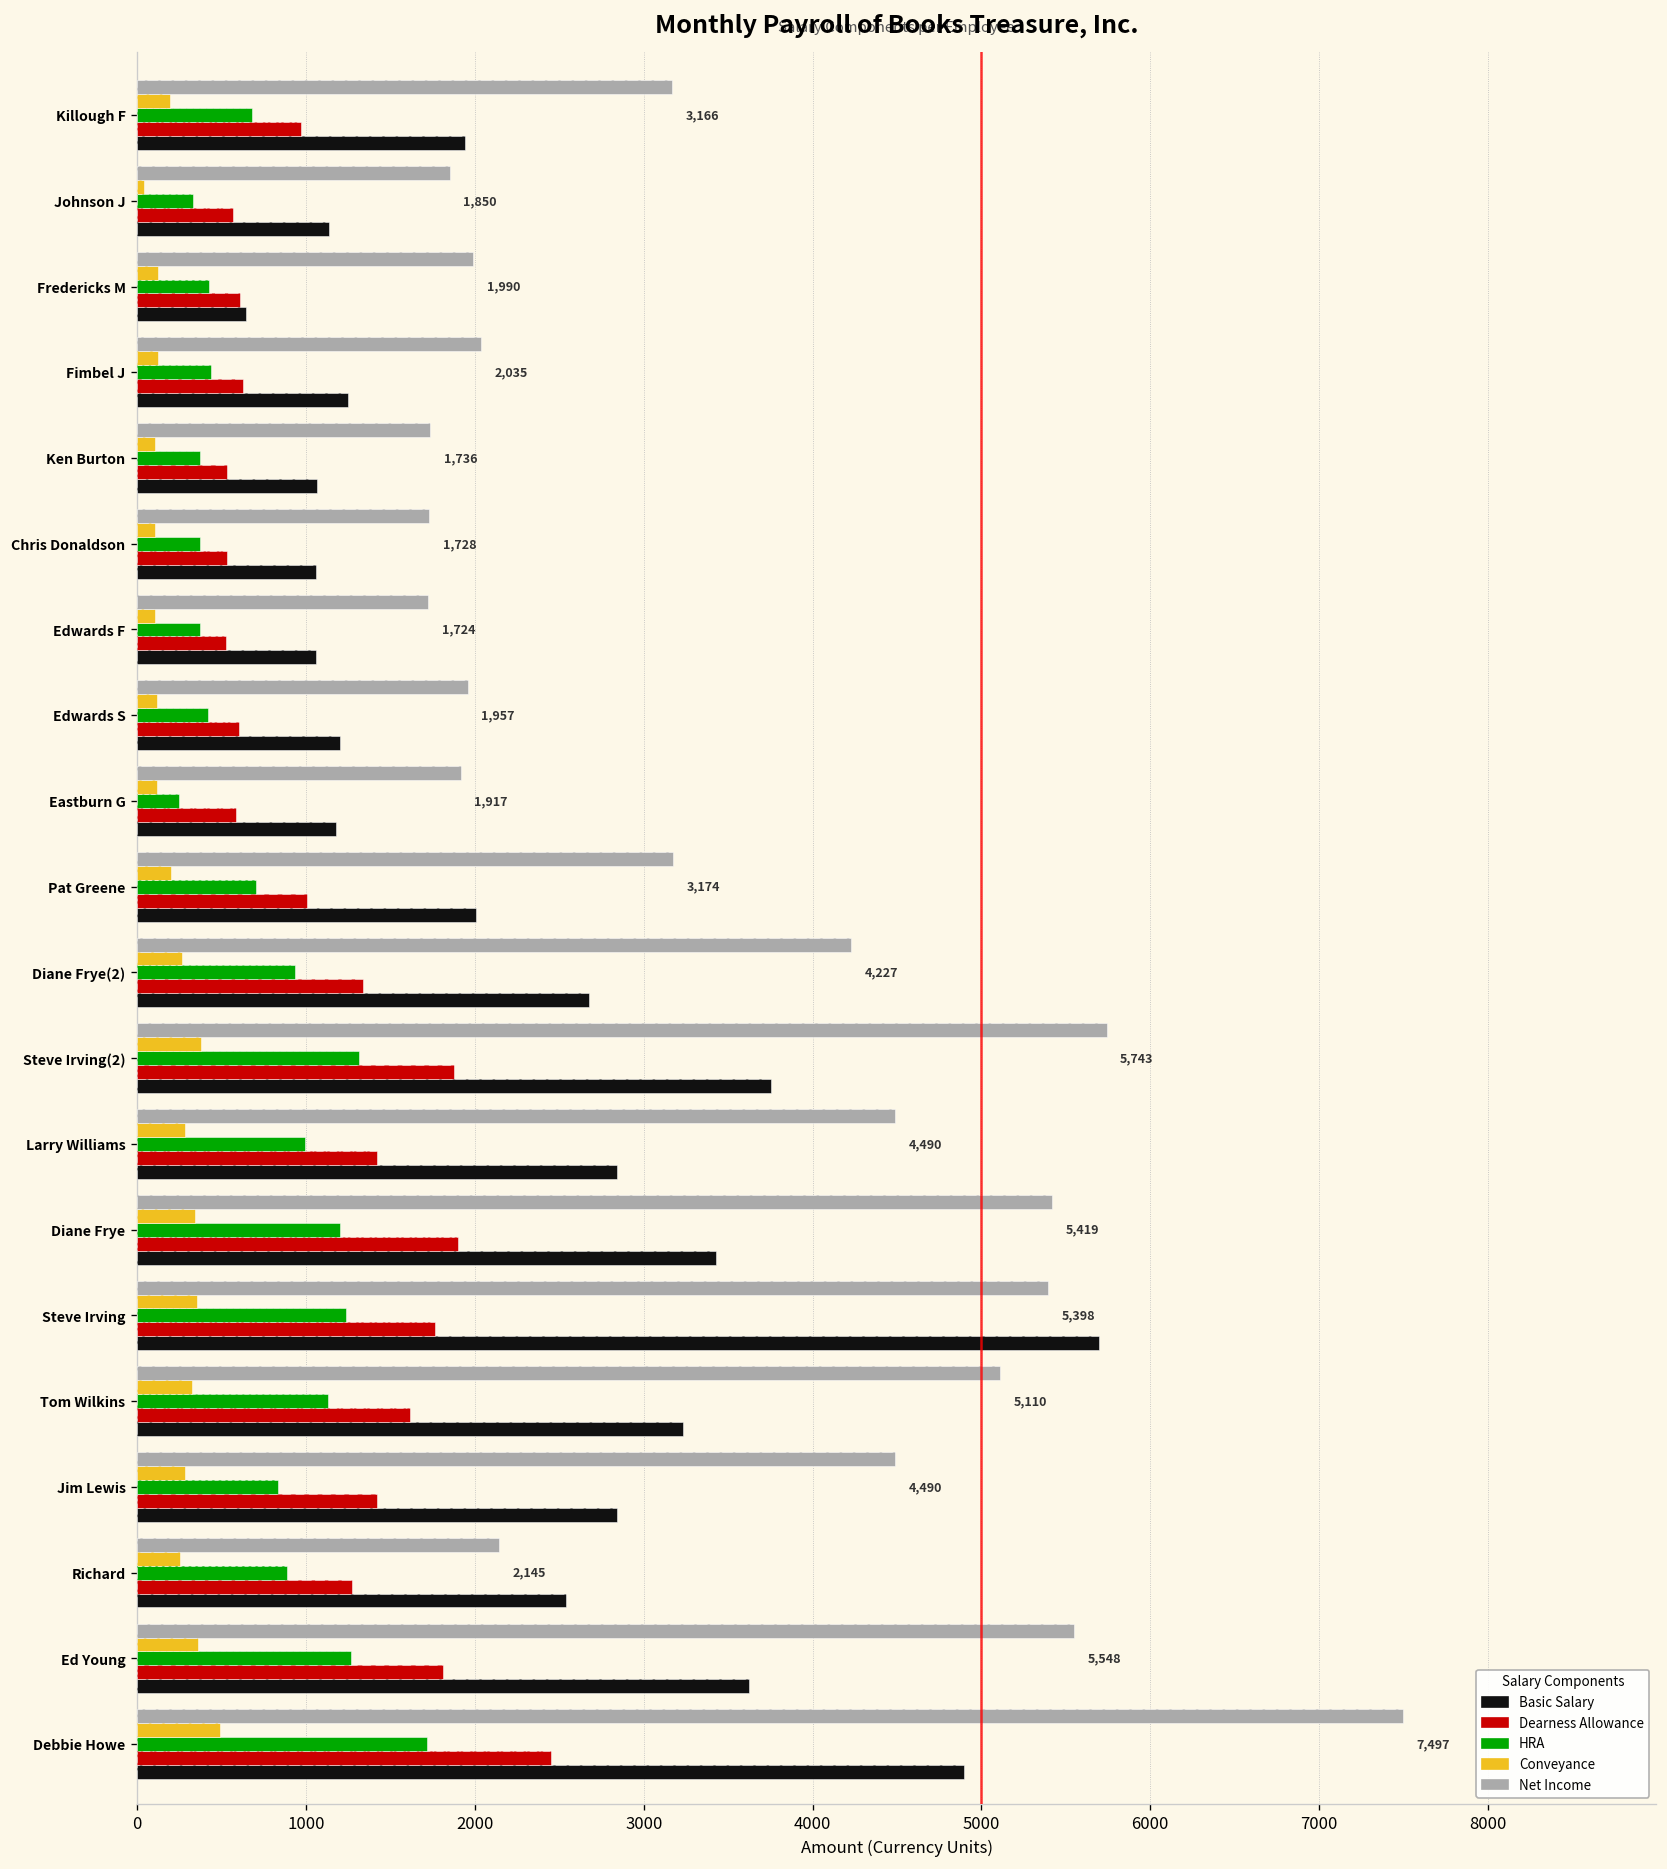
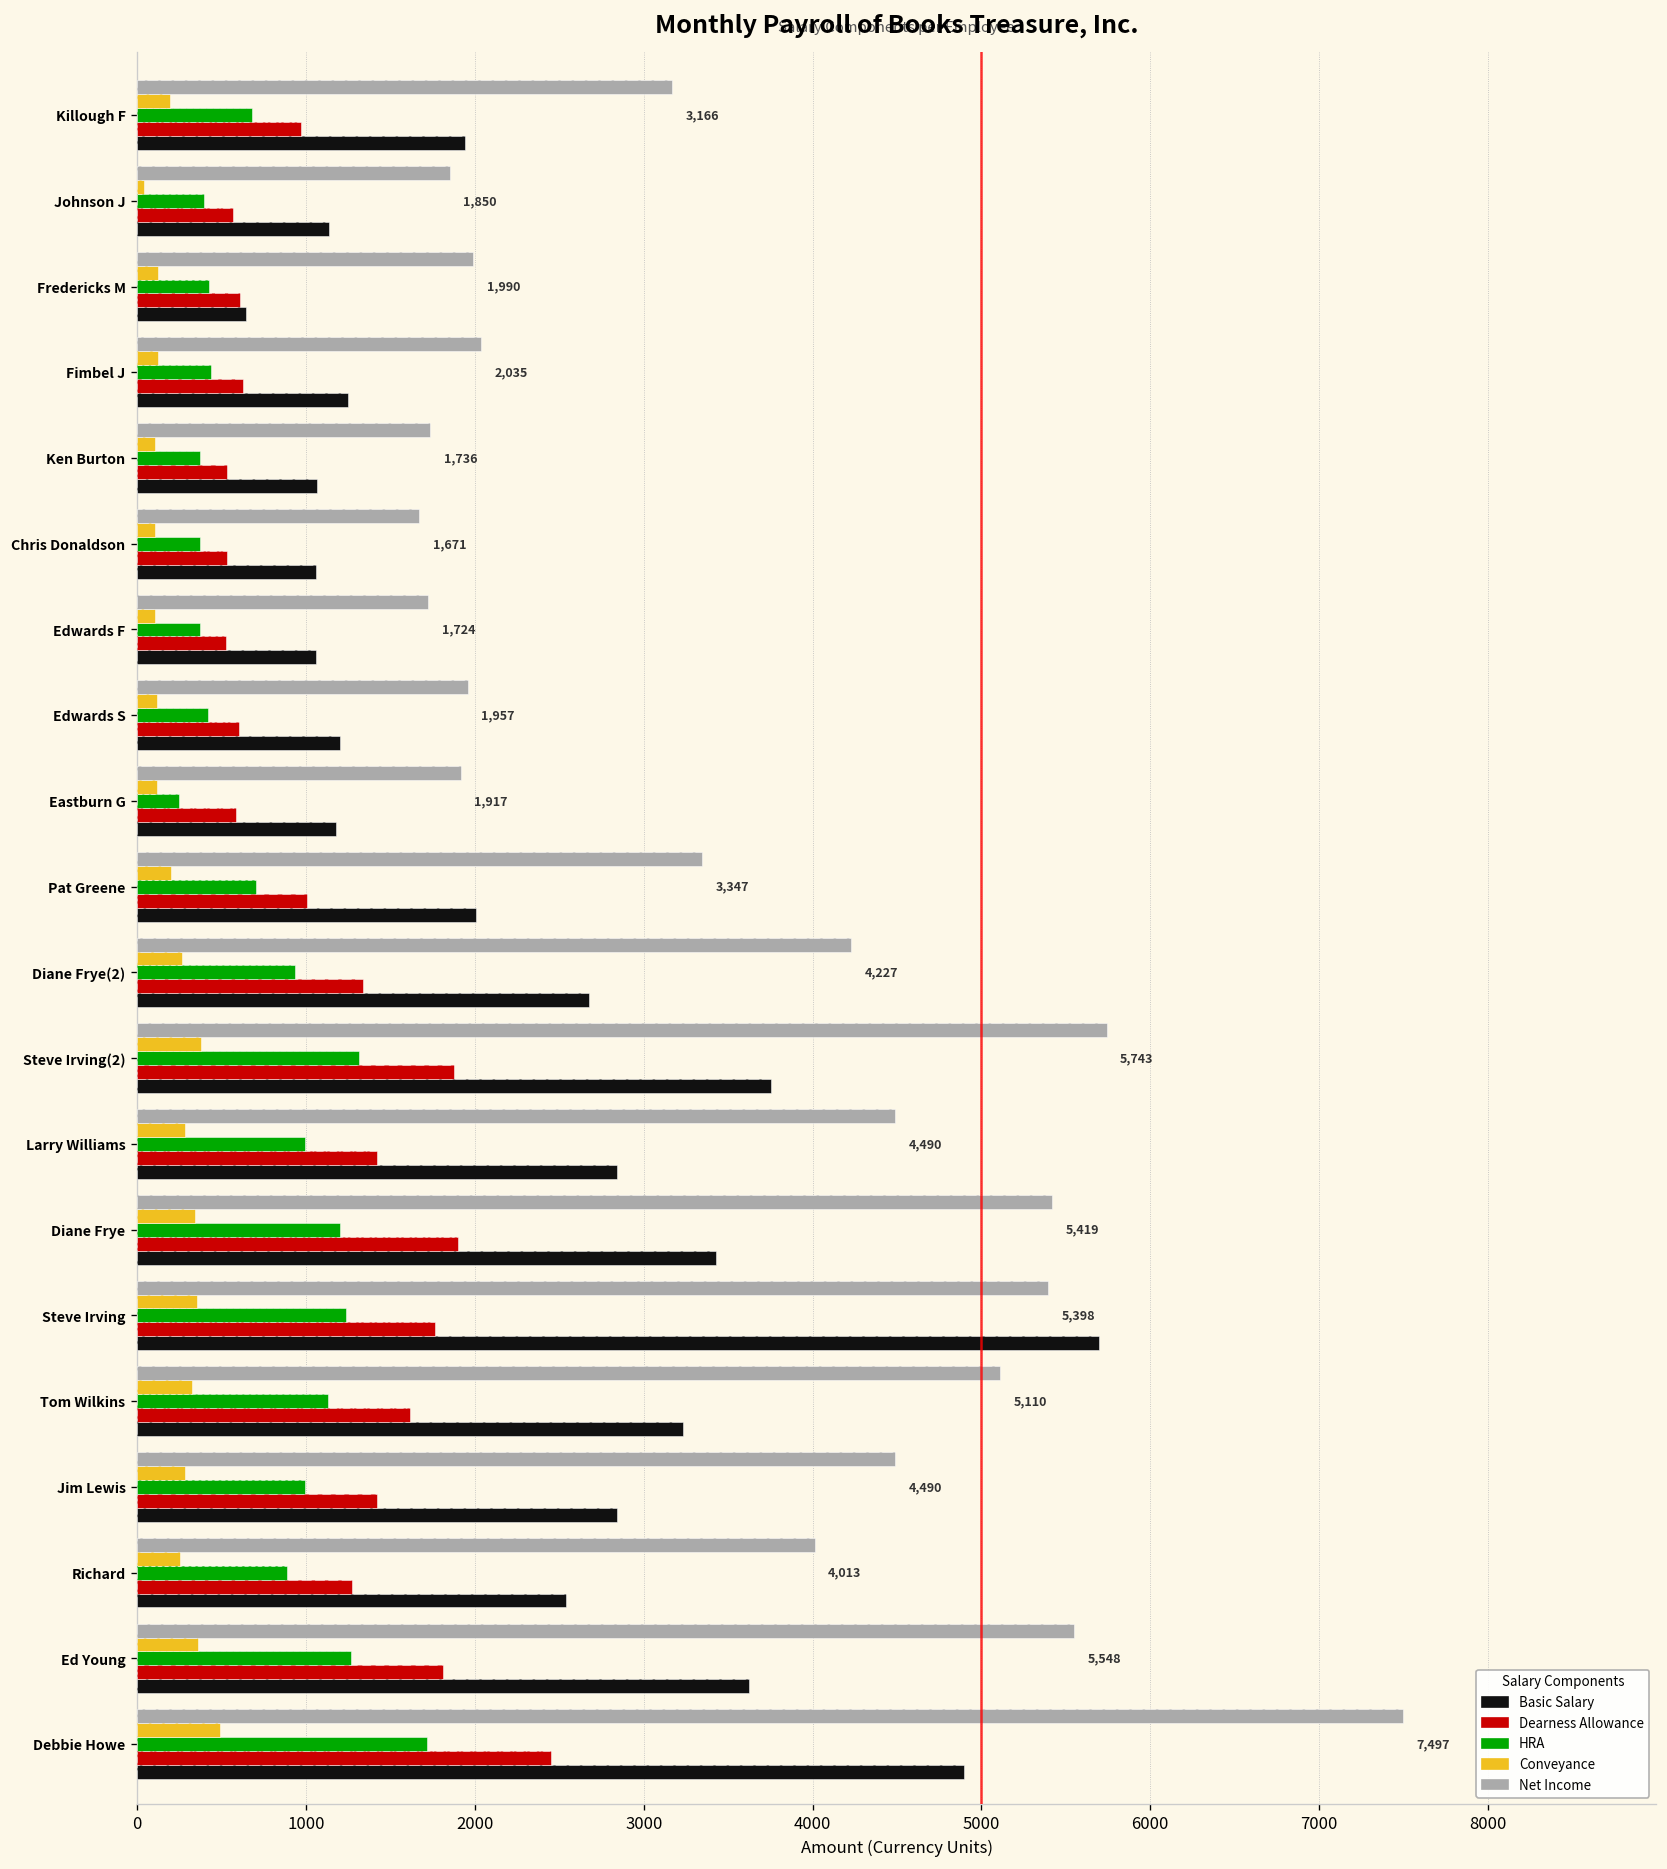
  {
    "Basic Salary": {
      "Killough F": "1940",
      "Johnson J": "1130",
      "Fredericks M": "650",
      "Fimbel J": "1250",
      "Ken Burton": "1070",
      "Chris Donaldson": "1060",
      "Edwards F": "1060",
      "Edwards S": "1200",
      "Eastburn G": "1180",
      "Pat Greene": "2010",
      "Diane Frye(2)": "2680",
      "Steve Irving(2)": "3750",
      "Larry Williams": "2840",
      "Diane Frye": "3430",
      "Tom Wilkins": "3230",
      "Jim Lewis": "2840",
      "Richard": "2540",
      "Ed Young": "3630",
      "Debbie Howe": "4900"
    },
    "Dearness Allowance": {
      "Killough F": "970",
      "Johnson J": "570",
      "Fredericks M": "610",
      "Fimbel J": "620",
      "Ken Burton": "530",
      "Chris Donaldson": "530",
      "Edwards F": "530",
      "Edwards S": "600",
      "Eastburn G": "590",
      "Pat Greene": "1000",
      "Diane Frye(2)": "1340",
      "Steve Irving(2)": "1880",
      "Larry Williams": "1420",
      "Diane Frye": "1900",
      "Steve Irving": "1760",
      "Tom Wilkins": "1620",
      "Jim Lewis": "1420",
      "Richard": "1270",
      "Ed Young": "1810",
      "Debbie Howe": "2450"
    },
    "HRA": {
      "Killough F": "680",
-     "Johnson J": "330",
+     "Johnson J": "400",
      "Fredericks M": "430",
      "Fimbel J": "440",
      "Ken Burton": "370",
      "Chris Donaldson": "370",
      "Edwards F": "370",
      "Edwards S": "420",
      "Eastburn G": "250",
      "Pat Greene": "700",
      "Diane Frye(2)": "940",
      "Steve Irving(2)": "1310",
      "Larry Williams": "990",
      "Diane Frye": "1200",
      "Steve Irving": "1230",
      "Tom Wilkins": "1130",
-     "Jim Lewis": "830",
+     "Jim Lewis": "990",
      "Richard": "890",
      "Ed Young": "1270",
      "Debbie Howe": "1720"
    },
    "Conveyance": {
      "Killough F": "190",
      "Johnson J": "40",
      "Fredericks M": "120",
      "Fimbel J": "120",
      "Ken Burton": "110",
      "Chris Donaldson": "110",
      "Edwards F": "110",
      "Edwards S": "120",
      "Eastburn G": "120",
      "Pat Greene": "200",
      "Diane Frye(2)": "270",
      "Steve Irving(2)": "380",
      "Larry Williams": "280",
      "Diane Frye": "340",
      "Steve Irving": "350",
      "Tom Wilkins": "320",
      "Jim Lewis": "280",
      "Richard": "250",
      "Ed Young": "360",
      "Debbie Howe": "490"
    },
    "Net Income": {
      "Killough F": "3,166",
      "Johnson J": "1,850",
      "Fredericks M": "1,990",
      "Fimbel J": "2,035",
      "Ken Burton": "1,736",
-     "Chris Donaldson": "1,728",
+     "Chris Donaldson": "1,671",
      "Edwards F": "1,724",
      "Edwards S": "1,957",
      "Eastburn G": "1,917",
-     "Pat Greene": "3,174",
+     "Pat Greene": "3,347",
      "Diane Frye(2)": "4,227",
      "Steve Irving(2)": "5,743",
      "Larry Williams": "4,490",
      "Diane Frye": "5,419",
      "Steve Irving": "5,398",
      "Tom Wilkins": "5,110",
      "Jim Lewis": "4,490",
-     "Richard": "2,145",
+     "Richard": "4,013",
      "Ed Young": "5,548",
      "Debbie Howe": "7,497"
    }
  }
